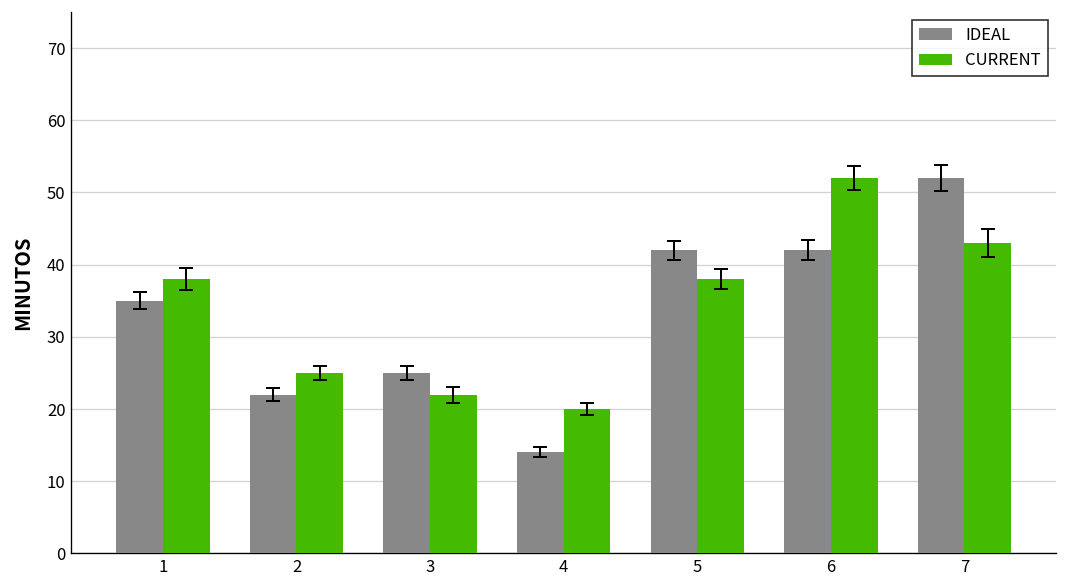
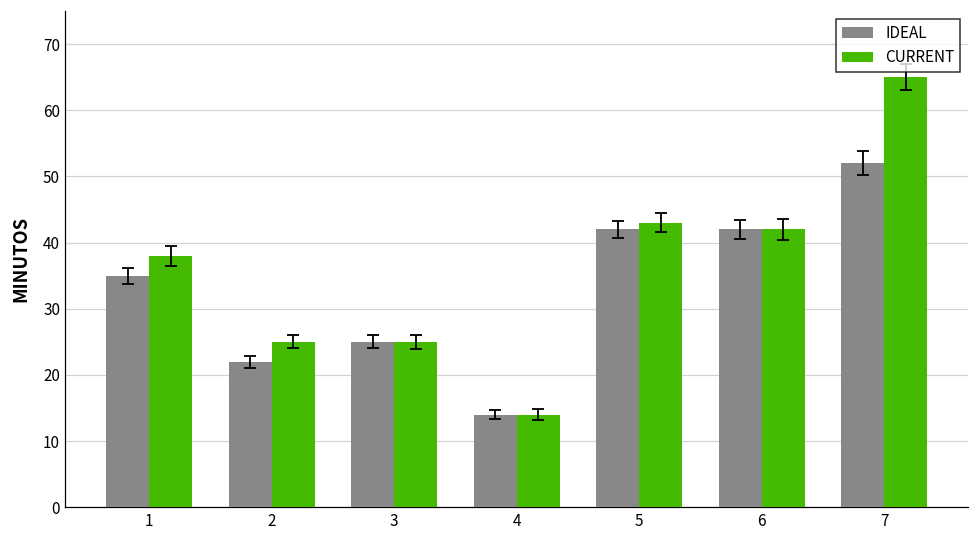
  {
    "IDEAL": {
      "1": 35,
      "2": 22,
      "3": 25,
      "4": 14,
      "5": 42,
      "6": 42,
      "7": 52
    },
    "CURRENT": {
      "1": 38,
      "2": 25,
-     "3": 22,
-     "4": 20,
-     "5": 38,
-     "6": 52,
-     "7": 43
+     "3": 25,
+     "4": 14,
+     "5": 43,
+     "6": 42,
+     "7": 65
    }
  }
